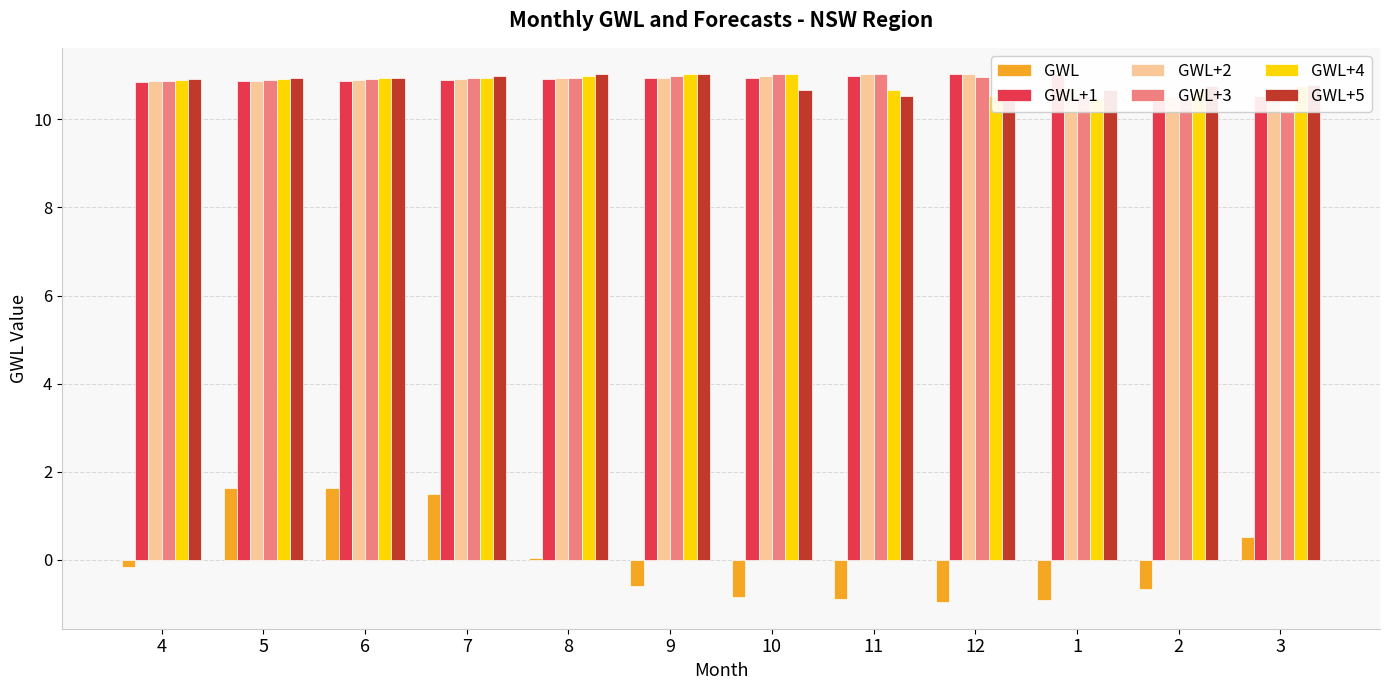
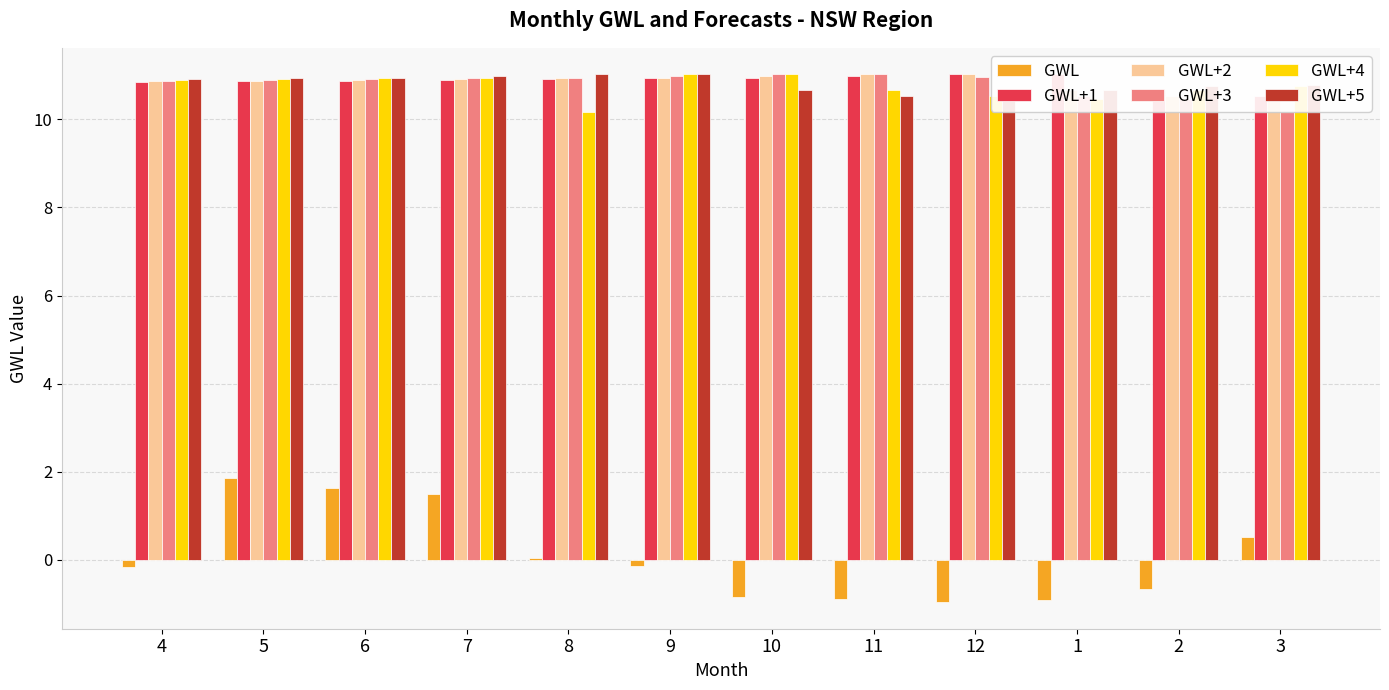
  {
    "GWL": {
      "4": -0.2,
-     "5": 1.6,
+     "5": 1.9,
      "6": 1.6,
      "7": 1.5,
-     "9": -0.6,
+     "9": -0.1,
      "10": -0.8,
      "11": -0.9,
      "12": -1.0,
      "1": -0.9,
      "2": -0.7,
      "3": 0.5
    },
    "GWL+2": {
      "4": 10.9,
      "5": 10.9,
      "6": 10.9,
      "7": 10.9,
      "8": 10.9,
      "9": 11.0,
      "10": 11.0,
      "11": 11.0,
      "12": 11.0
    },
    "GWL+3": {
      "4": 10.9,
      "5": 10.9,
      "6": 10.9,
      "7": 10.9,
      "8": 11.0,
      "9": 11.0,
      "10": 11.0,
      "11": 11.0,
      "12": 11.0,
      "3": 10.2
    },
    "GWL+4": {
      "4": 10.9,
      "5": 10.9,
      "6": 10.9,
      "7": 11.0,
-     "8": 11.0,
+     "8": 10.2,
      "9": 11.0,
      "10": 11.0,
      "11": 10.7
    }
  }
